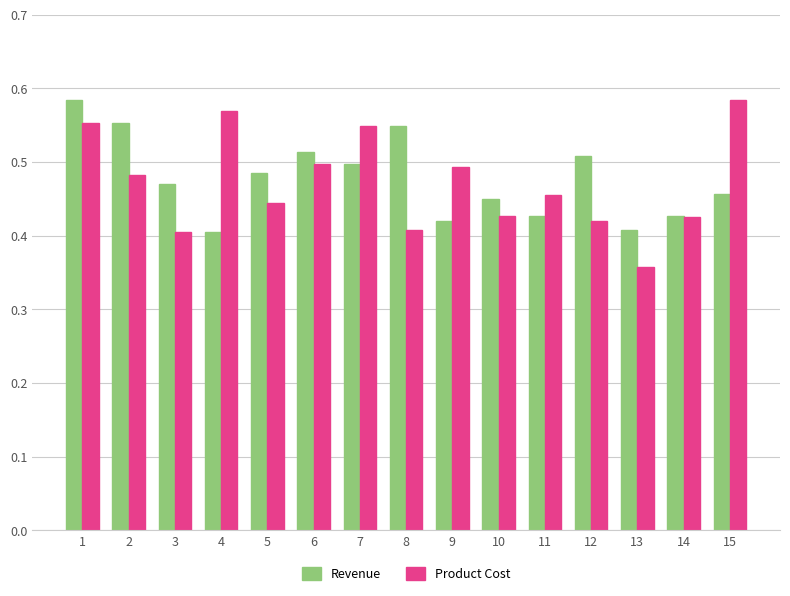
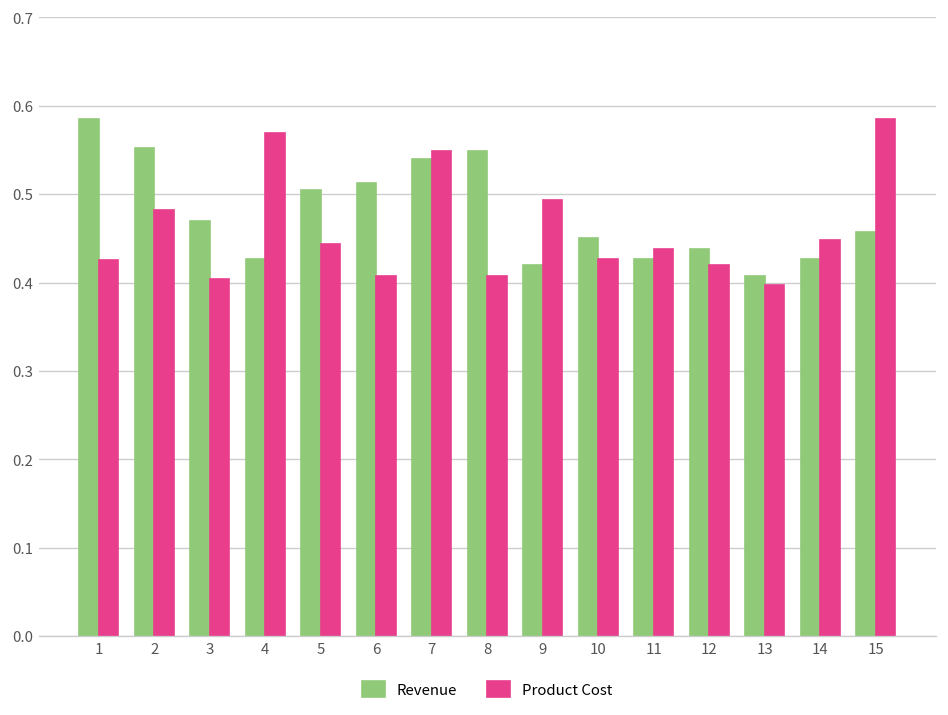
  {
    "Revenue": {
      "1": 0.58,
      "2": 0.55,
      "3": 0.47,
-     "4": 0.40,
-     "5": 0.49,
+     "4": 0.43,
+     "5": 0.51,
      "6": 0.51,
-     "7": 0.50,
+     "7": 0.54,
      "8": 0.55,
      "9": 0.42,
      "10": 0.45,
      "11": 0.43,
-     "12": 0.51,
+     "12": 0.44,
      "13": 0.41,
      "14": 0.43,
      "15": 0.46
    },
    "Product Cost": {
-     "1": 0.55,
+     "1": 0.43,
      "2": 0.48,
      "3": 0.40,
      "4": 0.57,
      "5": 0.44,
-     "6": 0.50,
+     "6": 0.41,
      "7": 0.55,
      "8": 0.41,
      "9": 0.49,
      "10": 0.43,
-     "11": 0.45,
+     "11": 0.44,
      "12": 0.42,
-     "13": 0.36,
-     "14": 0.43,
+     "13": 0.40,
+     "14": 0.45,
      "15": 0.58
    }
  }
